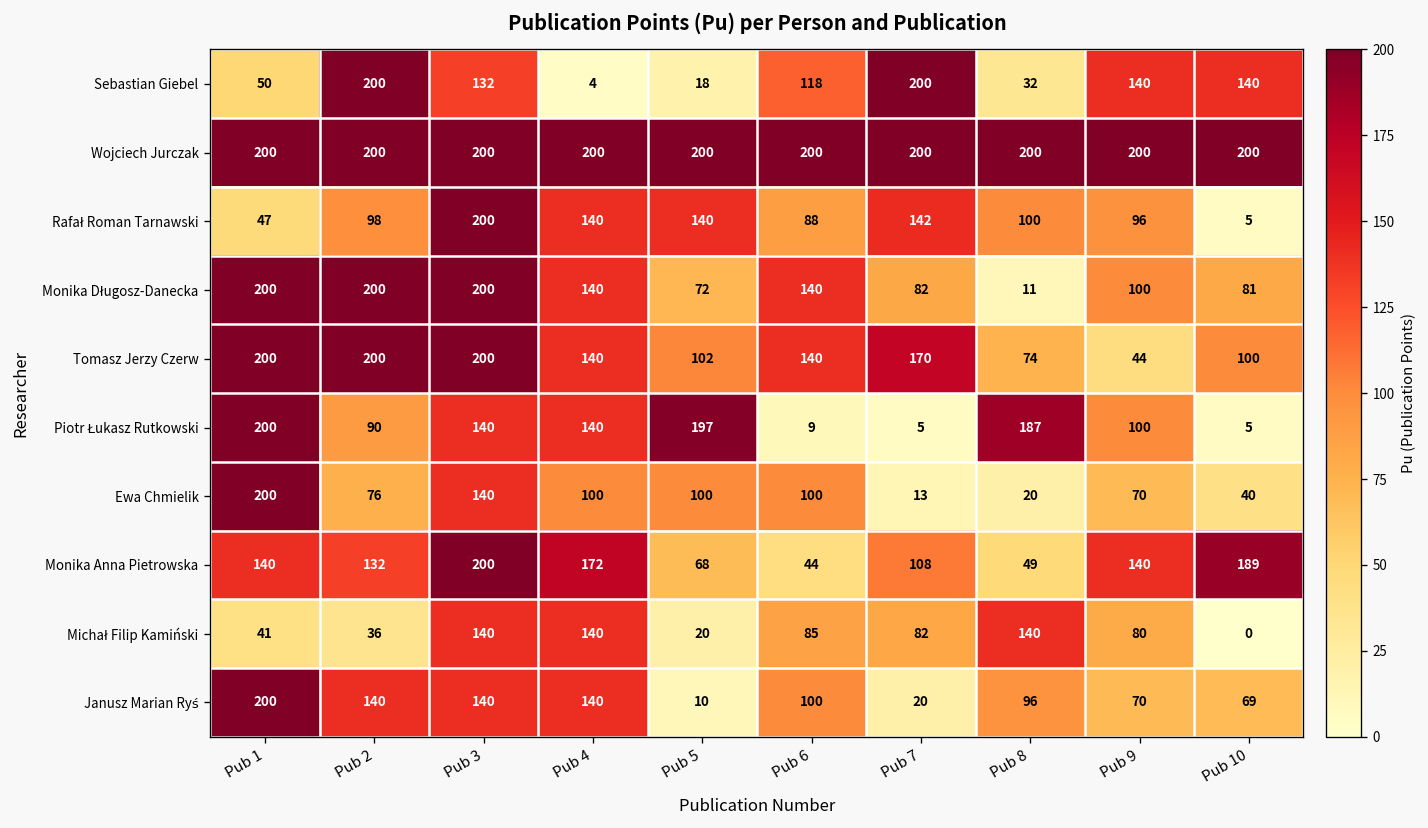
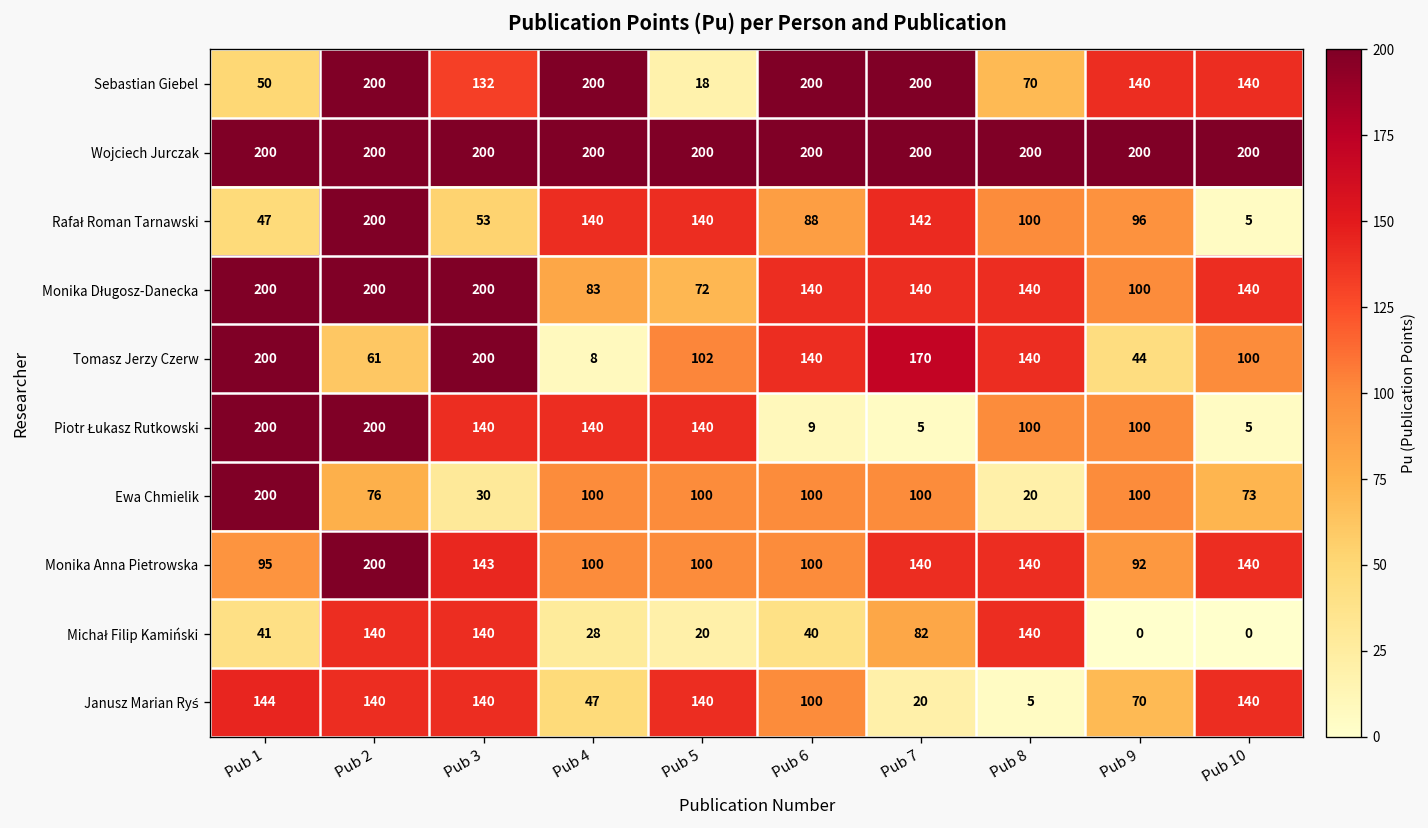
  {
    "Sebastian Giebel": {
      "Pub 1": 50,
      "Pub 2": 200,
      "Pub 3": 132,
-     "Pub 4": 4,
+     "Pub 4": 200,
      "Pub 5": 18,
-     "Pub 6": 118,
+     "Pub 6": 200,
      "Pub 7": 200,
-     "Pub 8": 32,
+     "Pub 8": 70,
      "Pub 9": 140,
      "Pub 10": 140
    },
    "Wojciech Jurczak": {
      "Pub 1": 200,
      "Pub 2": 200,
      "Pub 3": 200,
      "Pub 4": 200,
      "Pub 5": 200,
      "Pub 6": 200,
      "Pub 7": 200,
      "Pub 8": 200,
      "Pub 9": 200,
      "Pub 10": 200
    },
    "Rafał Roman Tarnawski": {
      "Pub 1": 47,
-     "Pub 2": 98,
-     "Pub 3": 200,
+     "Pub 2": 200,
+     "Pub 3": 53,
      "Pub 4": 140,
      "Pub 5": 140,
      "Pub 6": 88,
      "Pub 7": 142,
      "Pub 8": 100,
      "Pub 9": 96,
      "Pub 10": 5
    },
    "Monika Długosz-Danecka": {
      "Pub 1": 200,
      "Pub 2": 200,
      "Pub 3": 200,
-     "Pub 4": 140,
+     "Pub 4": 83,
      "Pub 5": 72,
      "Pub 6": 140,
-     "Pub 7": 82,
-     "Pub 8": 11,
+     "Pub 7": 140,
+     "Pub 8": 140,
      "Pub 9": 100,
-     "Pub 10": 81
+     "Pub 10": 140
    },
    "Tomasz Jerzy Czerw": {
      "Pub 1": 200,
-     "Pub 2": 200,
+     "Pub 2": 61,
      "Pub 3": 200,
-     "Pub 4": 140,
+     "Pub 4": 8,
      "Pub 5": 102,
      "Pub 6": 140,
      "Pub 7": 170,
-     "Pub 8": 74,
+     "Pub 8": 140,
      "Pub 9": 44,
      "Pub 10": 100
    },
    "Piotr Łukasz Rutkowski": {
      "Pub 1": 200,
-     "Pub 2": 90,
+     "Pub 2": 200,
      "Pub 3": 140,
      "Pub 4": 140,
-     "Pub 5": 197,
+     "Pub 5": 140,
      "Pub 6": 9,
      "Pub 7": 5,
-     "Pub 8": 187,
+     "Pub 8": 100,
      "Pub 9": 100,
      "Pub 10": 5
    },
    "Ewa Chmielik": {
      "Pub 1": 200,
      "Pub 2": 76,
-     "Pub 3": 140,
+     "Pub 3": 30,
      "Pub 4": 100,
      "Pub 5": 100,
      "Pub 6": 100,
-     "Pub 7": 13,
+     "Pub 7": 100,
      "Pub 8": 20,
-     "Pub 9": 70,
-     "Pub 10": 40
+     "Pub 9": 100,
+     "Pub 10": 73
    },
    "Monika Anna Pietrowska": {
-     "Pub 1": 140,
-     "Pub 2": 132,
-     "Pub 3": 200,
-     "Pub 4": 172,
-     "Pub 5": 68,
-     "Pub 6": 44,
-     "Pub 7": 108,
-     "Pub 8": 49,
-     "Pub 9": 140,
-     "Pub 10": 189
+     "Pub 1": 95,
+     "Pub 2": 200,
+     "Pub 3": 143,
+     "Pub 4": 100,
+     "Pub 5": 100,
+     "Pub 6": 100,
+     "Pub 7": 140,
+     "Pub 8": 140,
+     "Pub 9": 92,
+     "Pub 10": 140
    },
    "Michał Filip Kamiński": {
      "Pub 1": 41,
-     "Pub 2": 36,
+     "Pub 2": 140,
      "Pub 3": 140,
-     "Pub 4": 140,
+     "Pub 4": 28,
      "Pub 5": 20,
-     "Pub 6": 85,
+     "Pub 6": 40,
      "Pub 7": 82,
      "Pub 8": 140,
-     "Pub 9": 80,
+     "Pub 9": 0,
      "Pub 10": 0
    },
    "Janusz Marian Ryś": {
-     "Pub 1": 200,
+     "Pub 1": 144,
      "Pub 2": 140,
      "Pub 3": 140,
-     "Pub 4": 140,
-     "Pub 5": 10,
+     "Pub 4": 47,
+     "Pub 5": 140,
      "Pub 6": 100,
      "Pub 7": 20,
-     "Pub 8": 96,
+     "Pub 8": 5,
      "Pub 9": 70,
-     "Pub 10": 69
+     "Pub 10": 140
    }
  }
